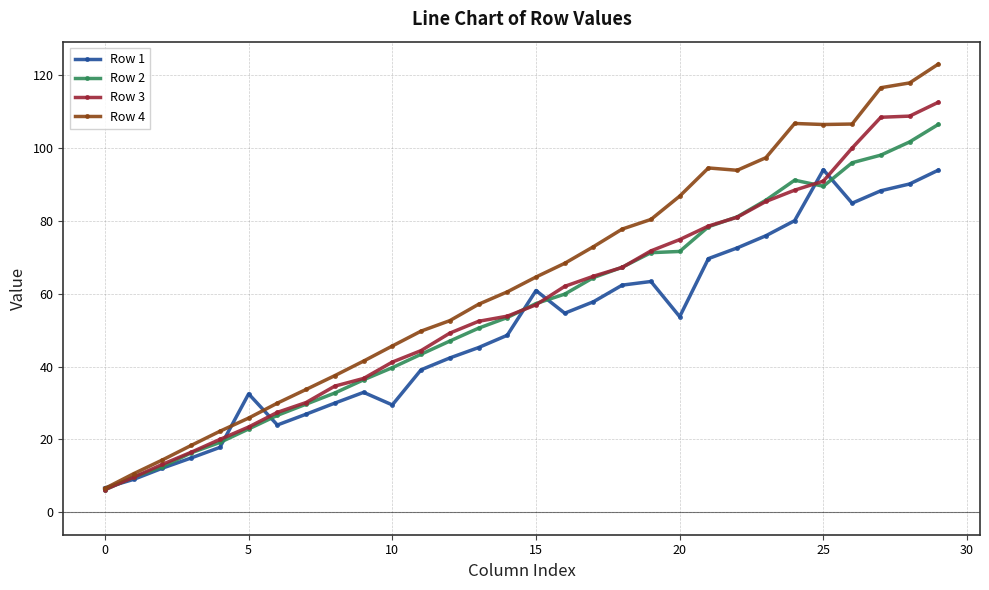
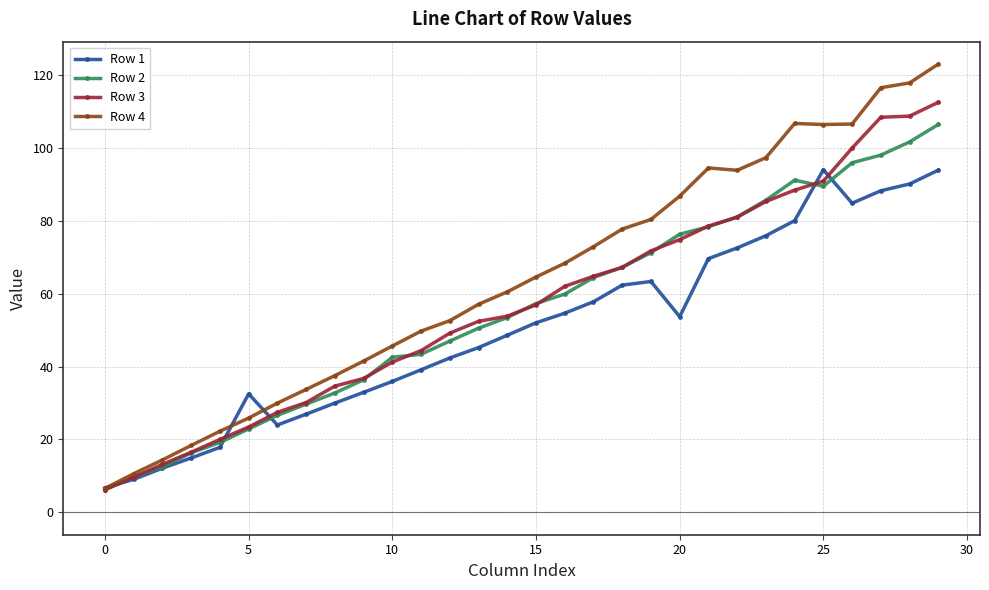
  {
    "Row 1": {
      "5": 33,
-     "10": 29,
-     "15": 61,
+     "10": 36,
+     "15": 52,
      "20": 54,
      "25": 94
    },
    "Row 2": {
-     "10": 40,
-     "20": 72,
+     "10": 43,
+     "20": 76,
      "25": 90
    }
  }
